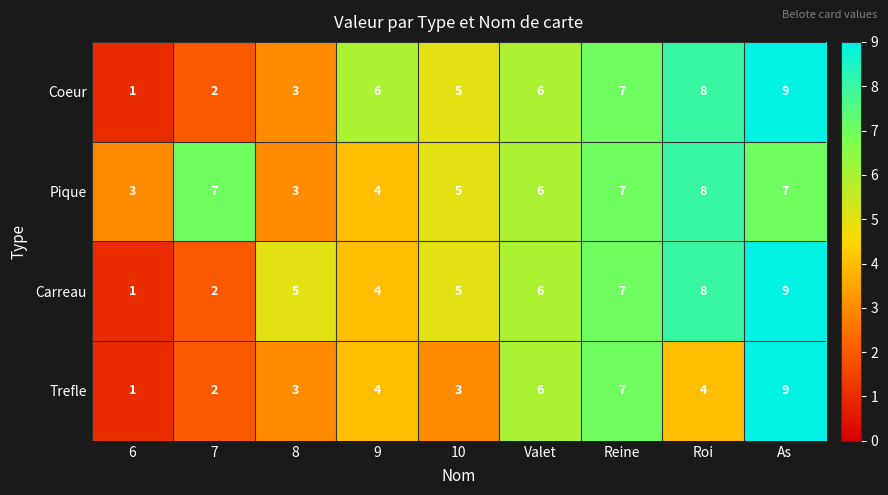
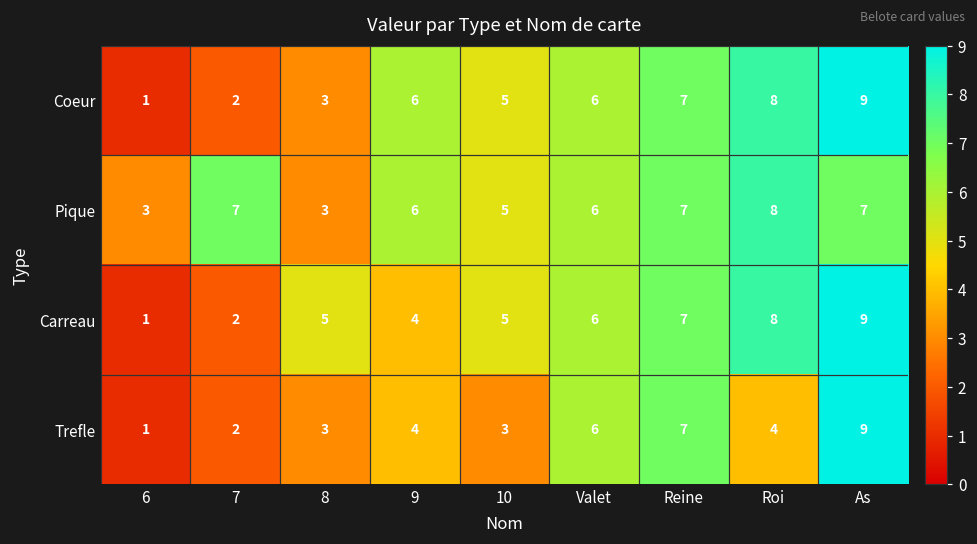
  {
    "Coeur": {
      "6": 1,
      "7": 2,
      "8": 3,
      "9": 6,
      "10": 5,
      "Valet": 6,
      "Reine": 7,
      "Roi": 8,
      "As": 9
    },
    "Pique": {
      "6": 3,
      "7": 7,
      "8": 3,
-     "9": 4,
+     "9": 6,
      "10": 5,
      "Valet": 6,
      "Reine": 7,
      "Roi": 8,
      "As": 7
    },
    "Carreau": {
      "6": 1,
      "7": 2,
      "8": 5,
      "9": 4,
      "10": 5,
      "Valet": 6,
      "Reine": 7,
      "Roi": 8,
      "As": 9
    },
    "Trefle": {
      "6": 1,
      "7": 2,
      "8": 3,
      "9": 4,
      "10": 3,
      "Valet": 6,
      "Reine": 7,
      "Roi": 4,
      "As": 9
    }
  }
